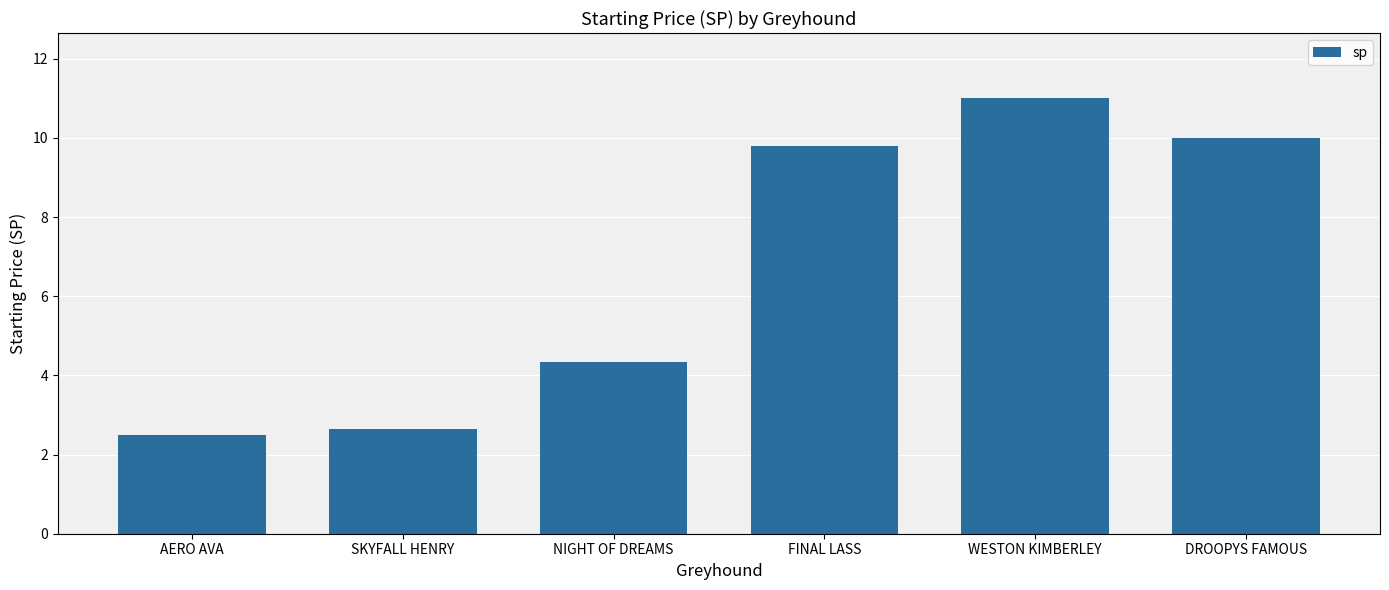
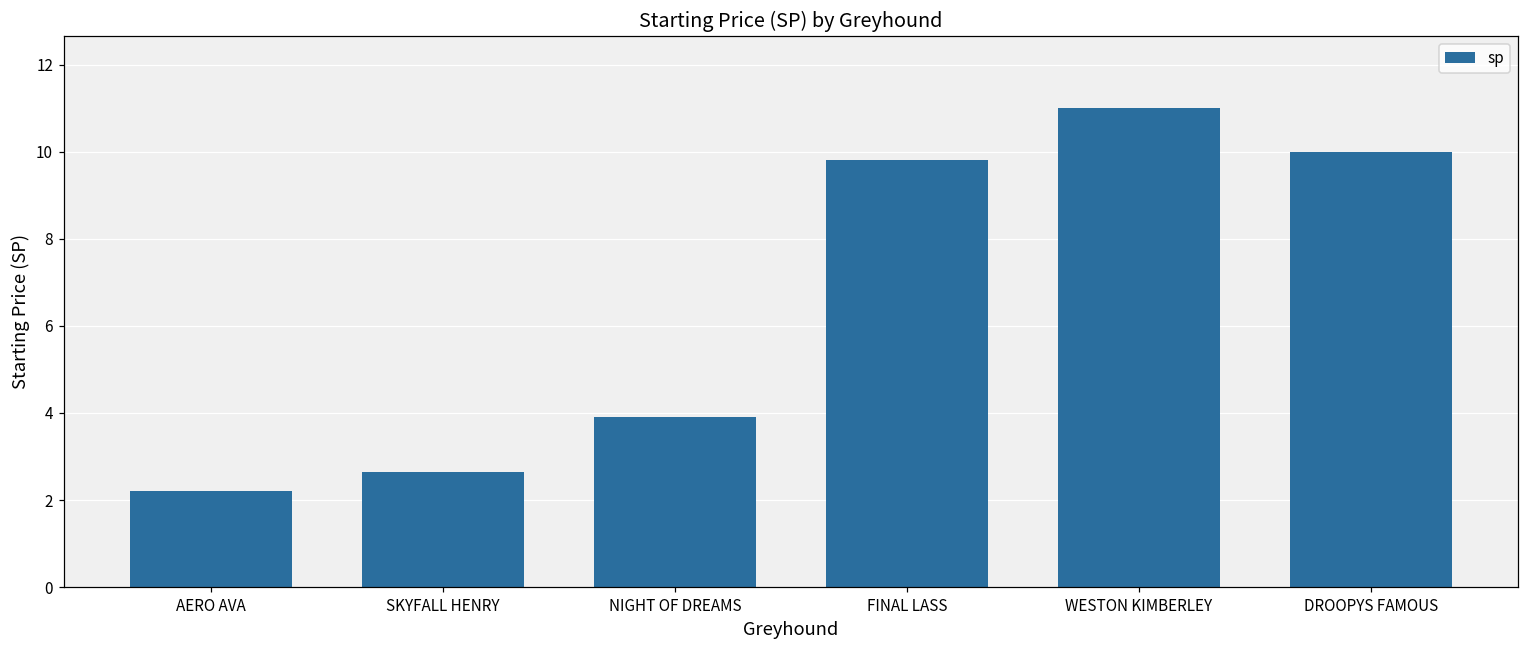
  {
-   "AERO AVA": 2.5,
+   "AERO AVA": 2.2,
    "SKYFALL HENRY": 2.7,
-   "NIGHT OF DREAMS": 4.3,
+   "NIGHT OF DREAMS": 3.9,
    "FINAL LASS": 9.8,
    "WESTON KIMBERLEY": 11.0,
    "DROOPYS FAMOUS": 10.0
  }
